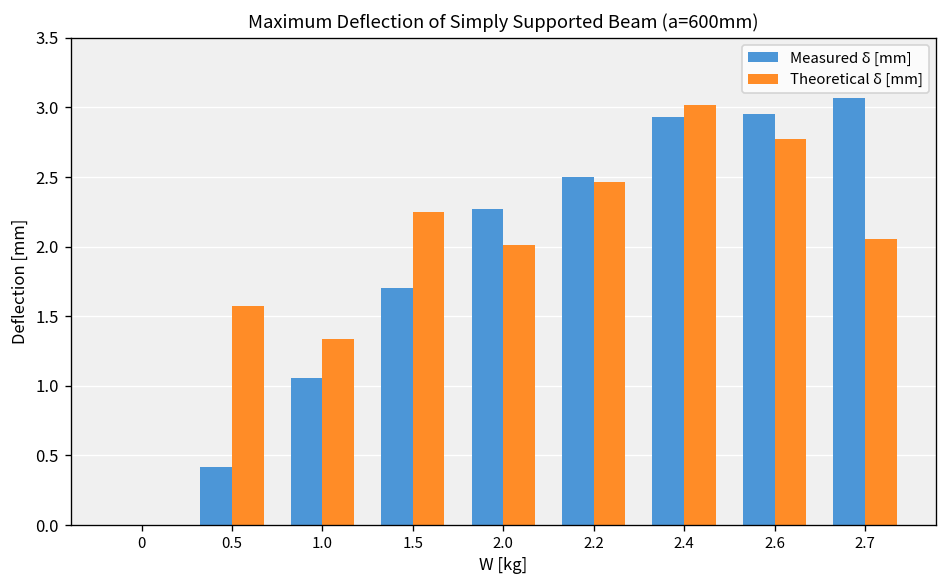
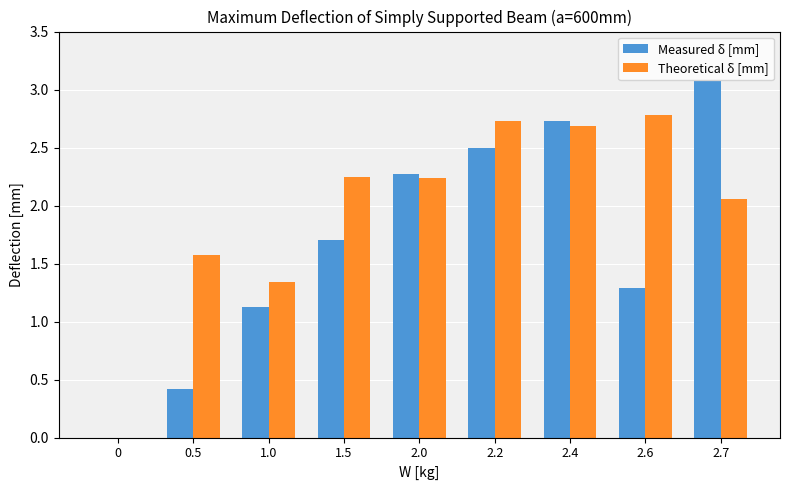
  {
    "Measured δ [mm]": {
      "0": 0.00,
      "0.5": 0.42,
-     "1.0": 1.06,
+     "1.0": 1.13,
      "1.5": 1.70,
      "2.0": 2.27,
      "2.2": 2.50,
-     "2.4": 2.93,
-     "2.6": 2.95,
+     "2.4": 2.73,
+     "2.6": 1.29,
      "2.7": 3.07
    },
    "Theoretical δ [mm]": {
      "0": 0.00,
      "0.5": 1.57,
      "1.0": 1.34,
      "1.5": 2.25,
-     "2.0": 2.01,
-     "2.2": 2.46,
-     "2.4": 3.02,
+     "2.0": 2.24,
+     "2.2": 2.73,
+     "2.4": 2.69,
      "2.6": 2.78,
      "2.7": 2.06
    }
  }
